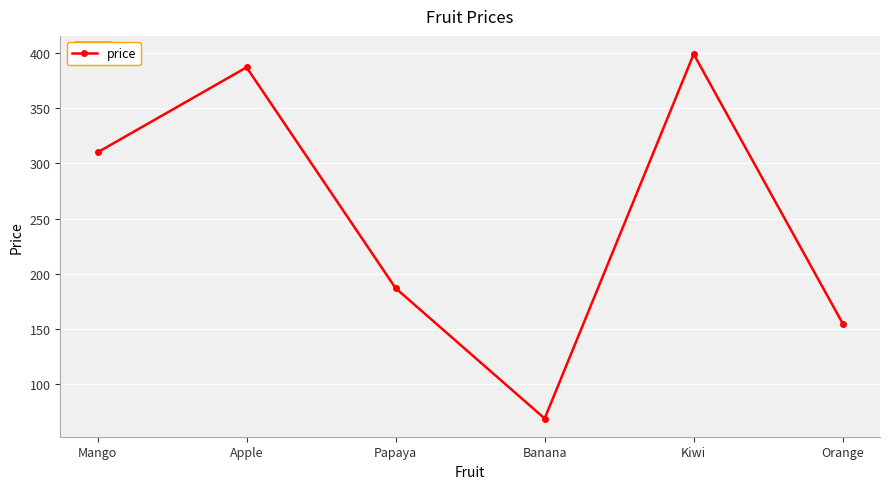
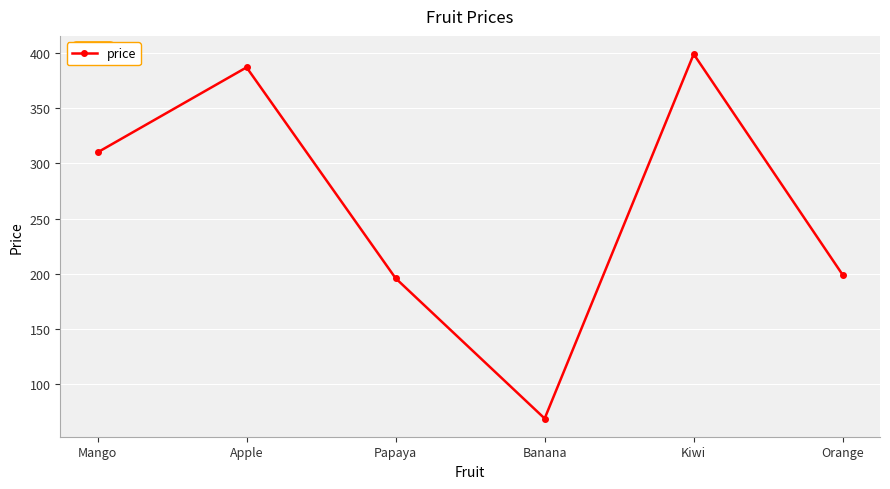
  {
    "Mango": 310,
    "Apple": 387,
-   "Papaya": 187,
+   "Papaya": 196,
    "Banana": 69,
    "Kiwi": 399,
-   "Orange": 155
+   "Orange": 199
  }
